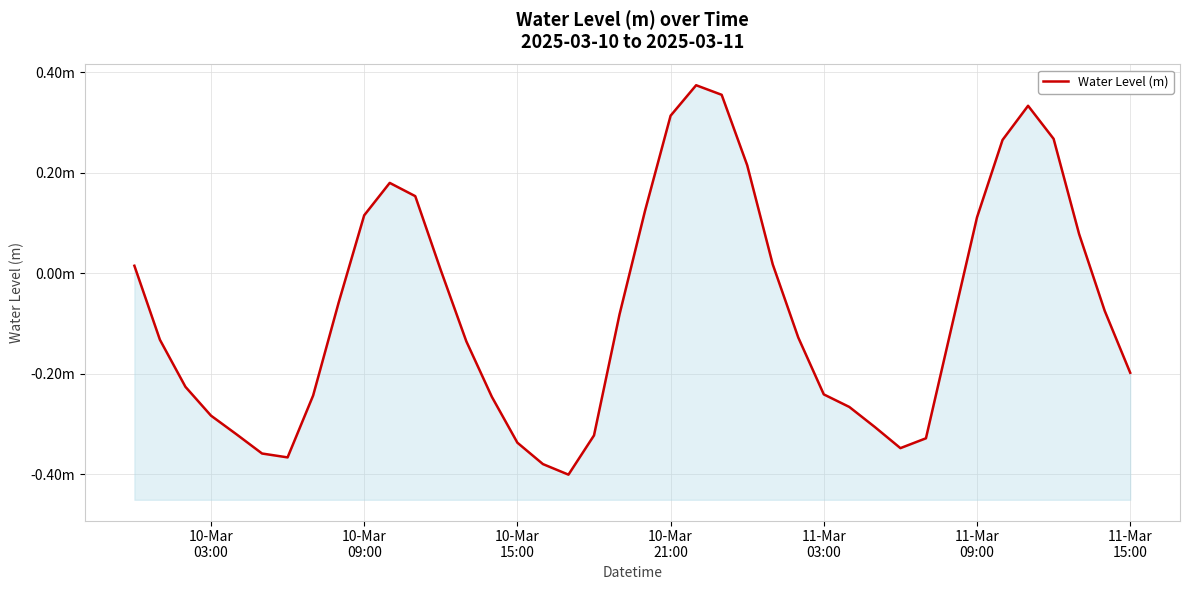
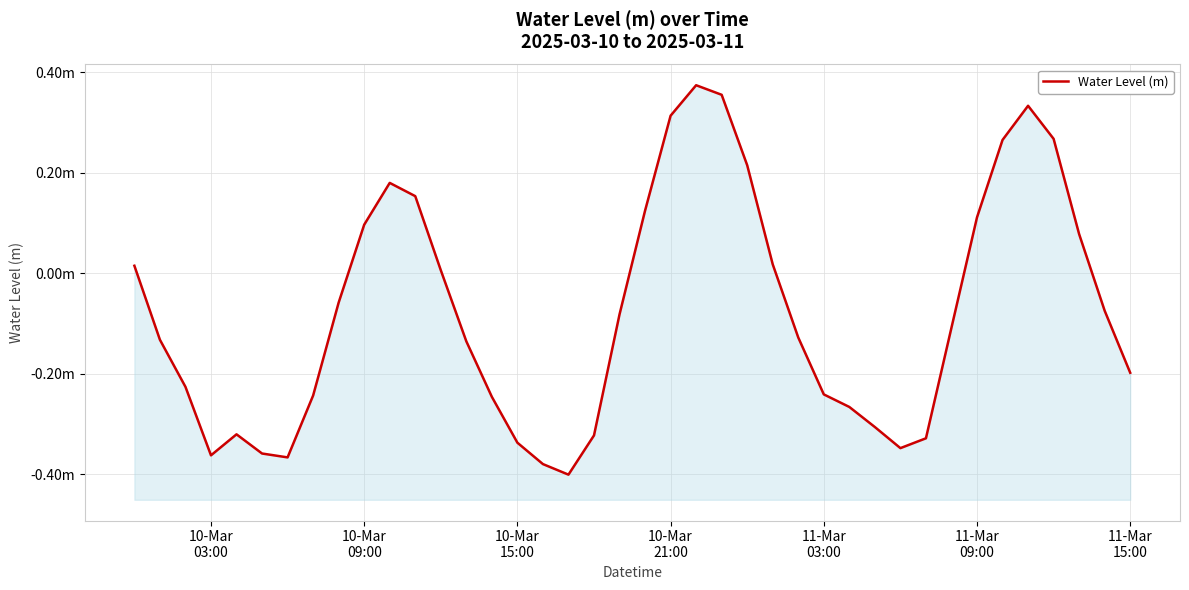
  {
-   "10-Mar 03:00": "-0.28m",
-   "10-Mar 09:00": "0.12m",
+   "10-Mar 03:00": "-0.36m",
+   "10-Mar 09:00": "0.10m",
    "10-Mar 15:00": "-0.34m",
    "10-Mar 21:00": "0.31m",
    "11-Mar 03:00": "-0.24m",
    "11-Mar 09:00": "0.11m",
    "11-Mar 15:00": "-0.20m"
  }
